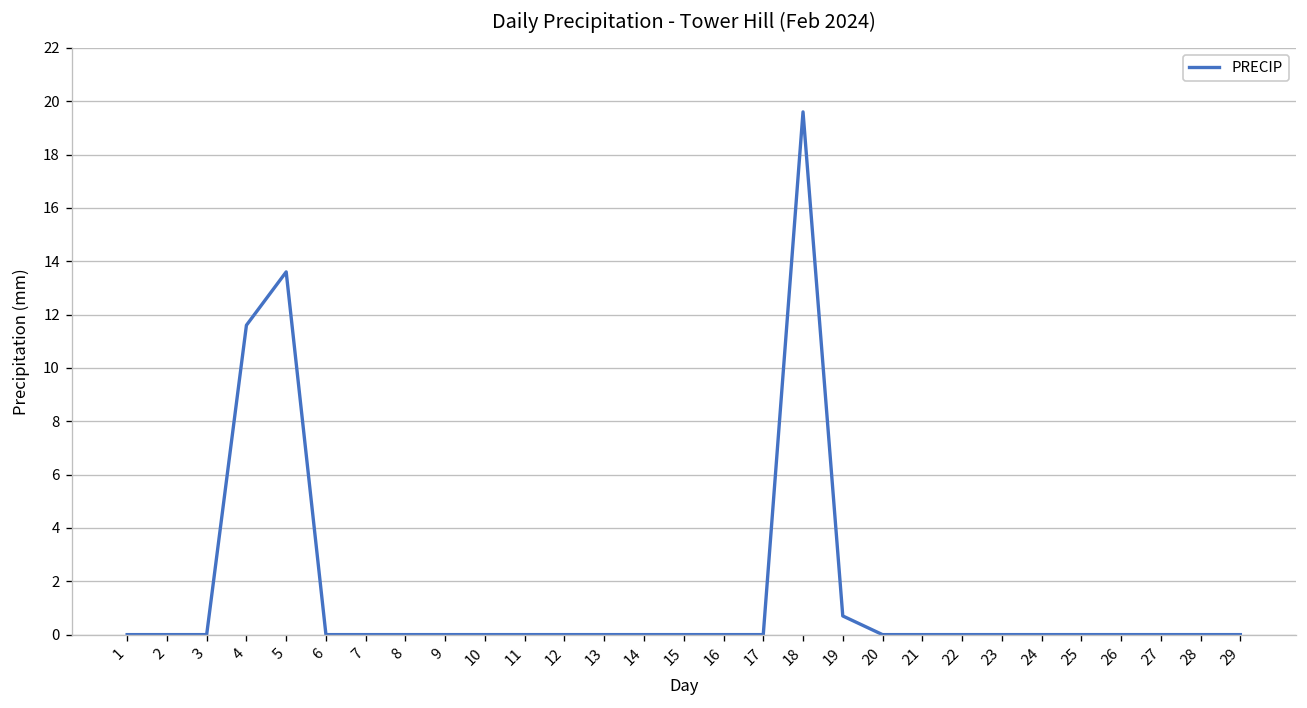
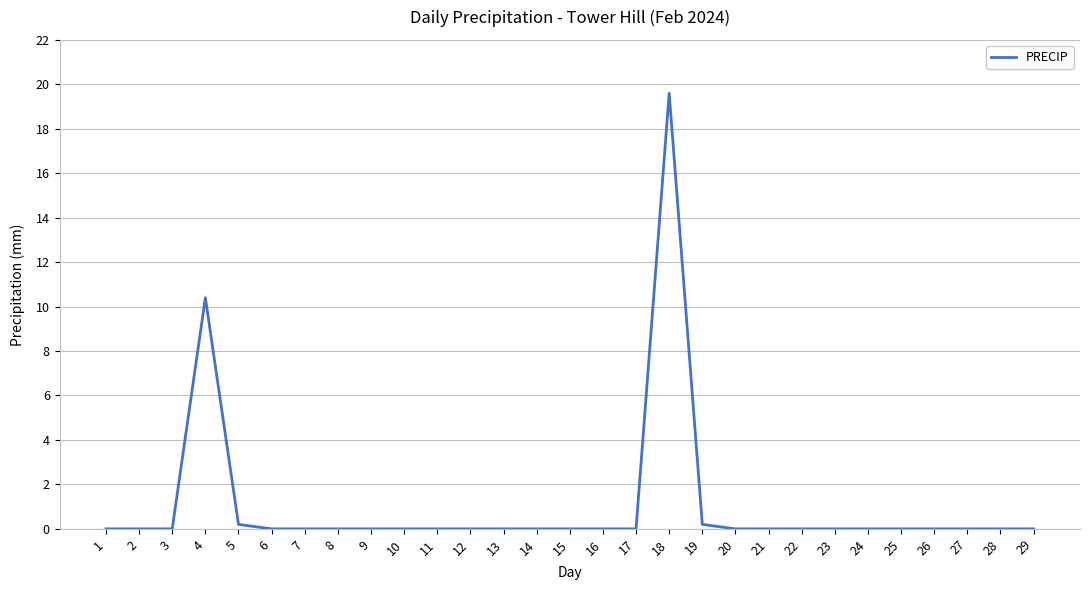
  {
    "1": 0.0,
    "2": 0.0,
    "3": 0.0,
-   "4": 11.6,
-   "5": 13.6,
+   "4": 10.4,
+   "5": 0.2,
    "6": 0.0,
    "7": 0.0,
    "8": 0.0,
    "9": 0.0,
    "10": 0.0,
    "11": 0.0,
    "12": 0.0,
    "13": 0.0,
    "14": 0.0,
    "15": 0.0,
    "16": 0.0,
    "17": 0.0,
    "18": 19.6,
-   "19": 0.7,
+   "19": 0.2,
    "20": 0.0,
    "21": 0.0,
    "22": 0.0,
    "23": 0.0,
    "24": 0.0,
    "25": 0.0,
    "26": 0.0,
    "27": 0.0,
    "28": 0.0,
    "29": 0.0
  }
